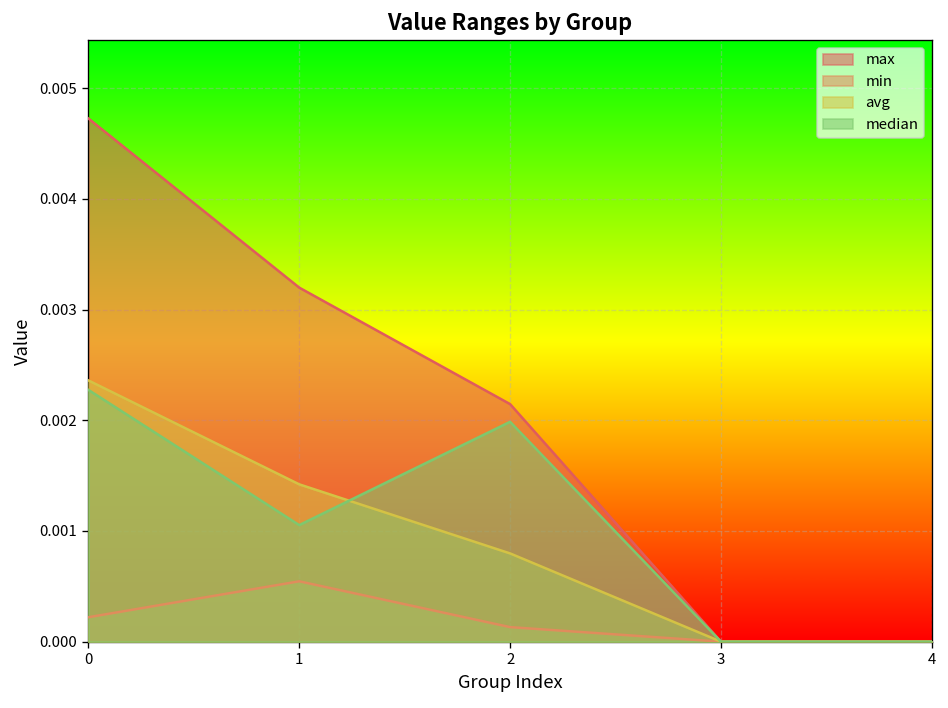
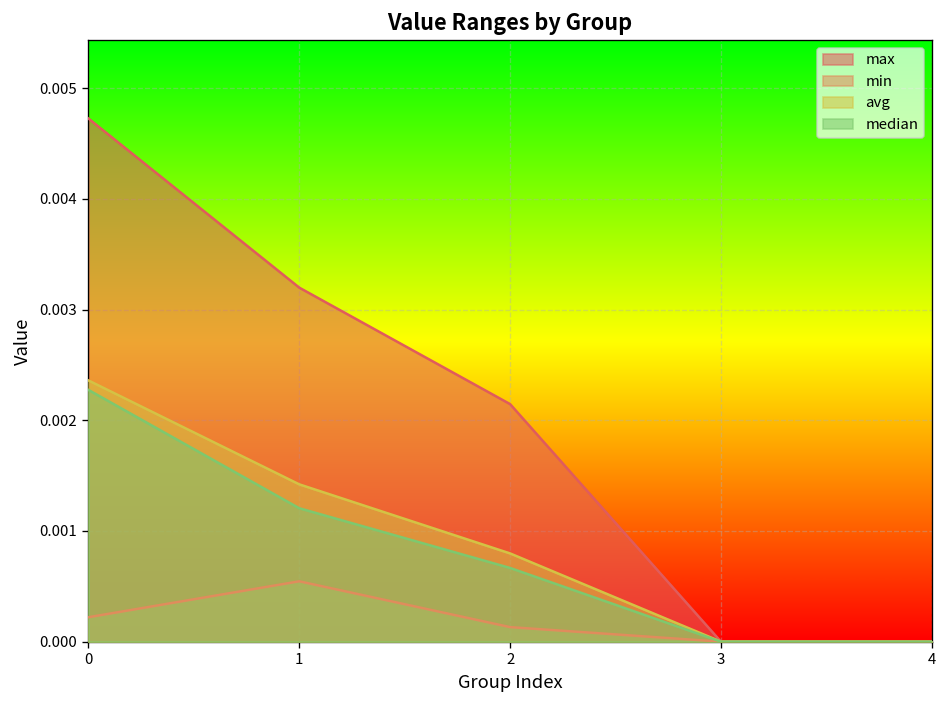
  {
    "median": {
      "0": 0.0023,
-     "1": 0.0011,
-     "2": 0.0020
+     "1": 0.0012,
+     "2": 0.0007
    }
  }
